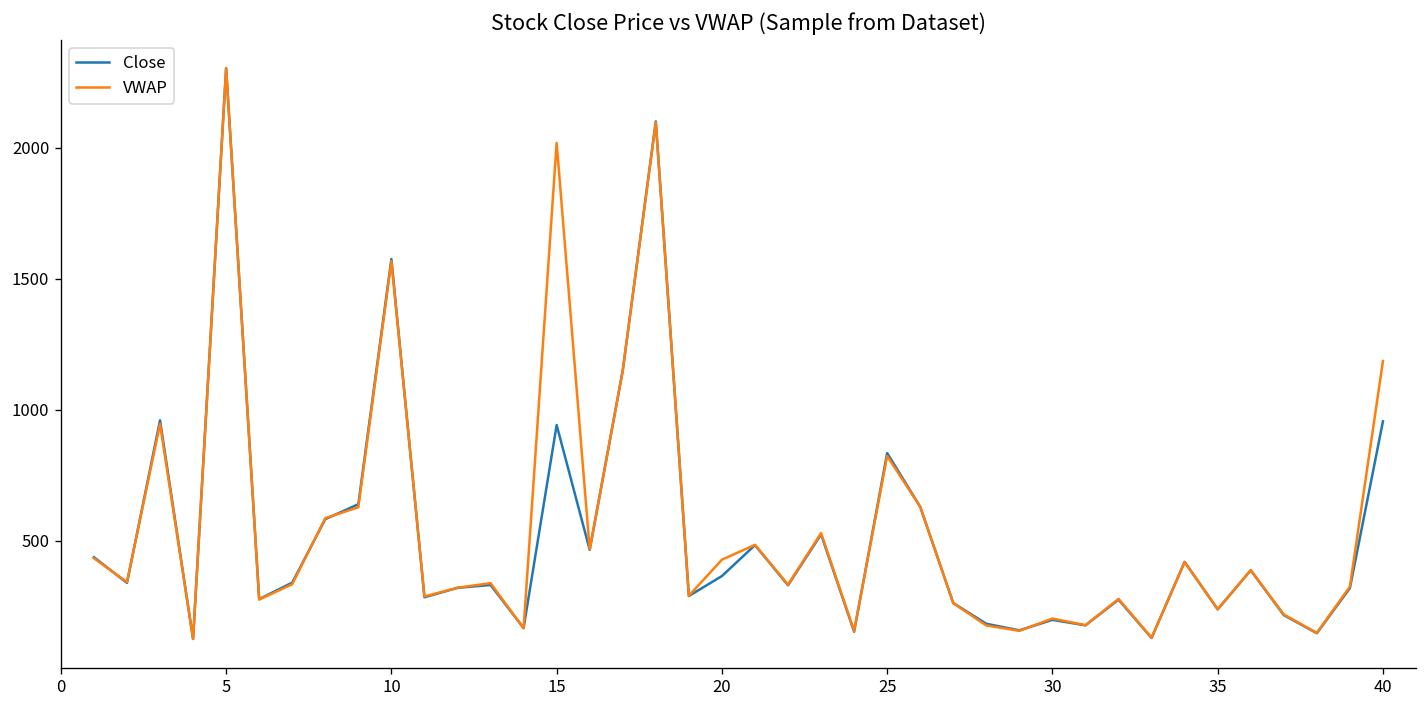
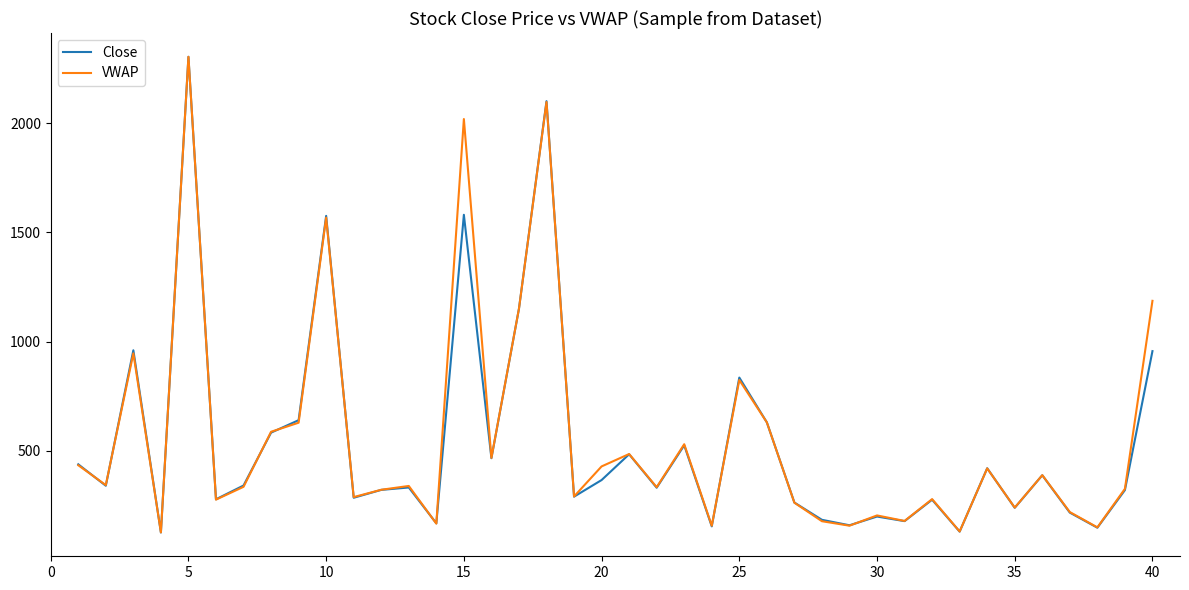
  {
    "Close": {
-     "15": 940,
+     "15": 1580,
      "20": 370,
      "40": 960
    },
    "VWAP": {
      "15": 2020,
      "20": 430,
      "40": 1190
    }
  }
